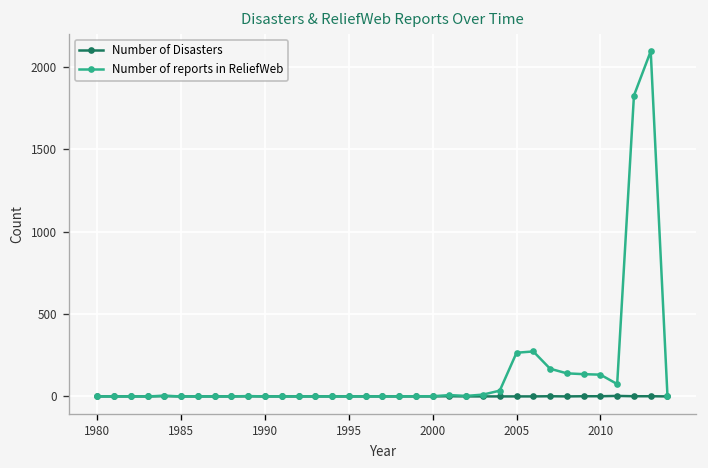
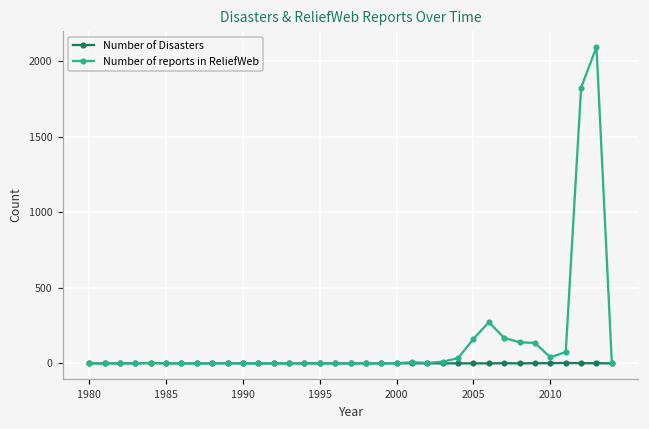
  {
    "Number of Disasters": {
      "2005": 0,
      "2010": 0
    },
    "Number of reports in ReliefWeb": {
-     "2005": 270,
-     "2010": 130
+     "2005": 160,
+     "2010": 40
    }
  }
